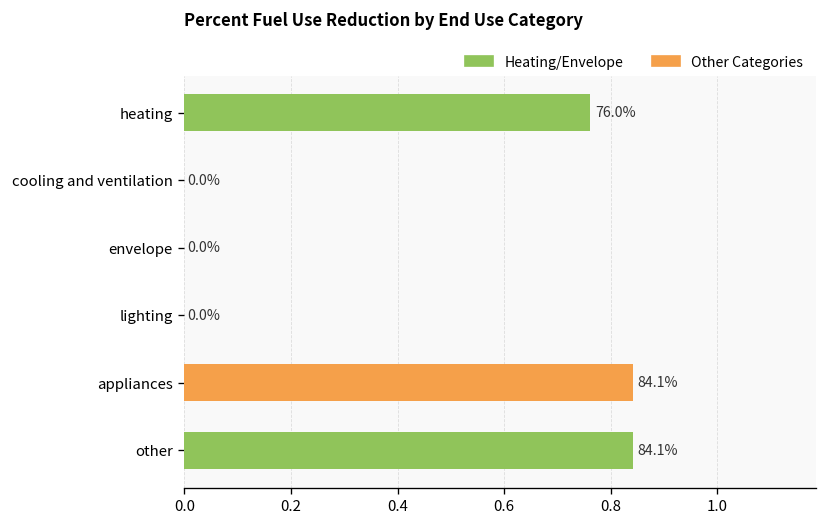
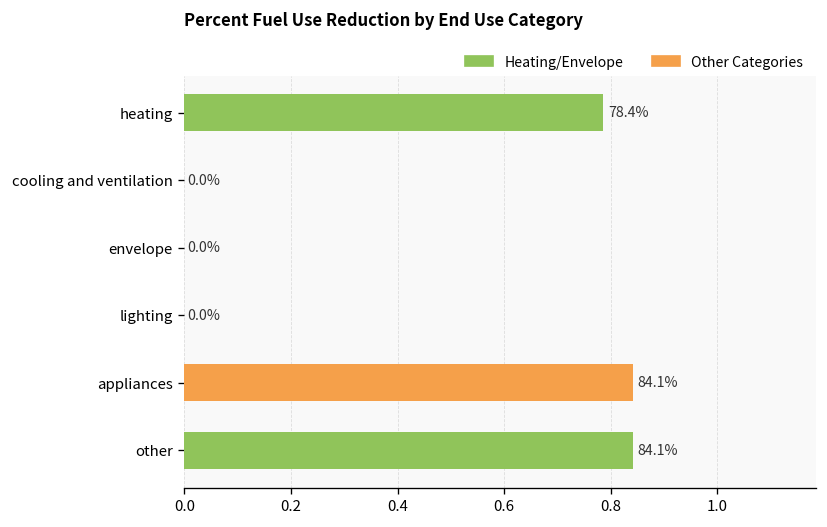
  {
-   "heating": "76.0%",
+   "heating": "78.4%",
    "cooling and ventilation": "0.0%",
    "envelope": "0.0%",
    "lighting": "0.0%",
    "appliances": "84.1%",
    "other": "84.1%"
  }
